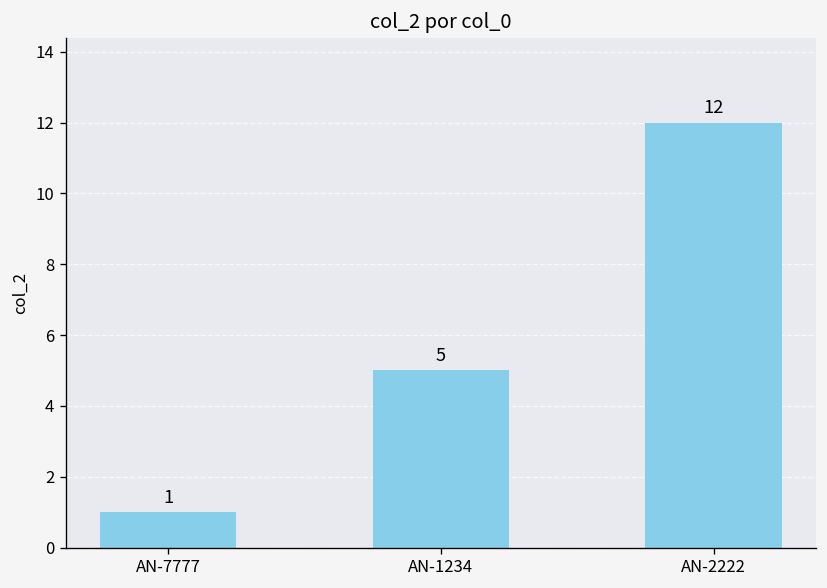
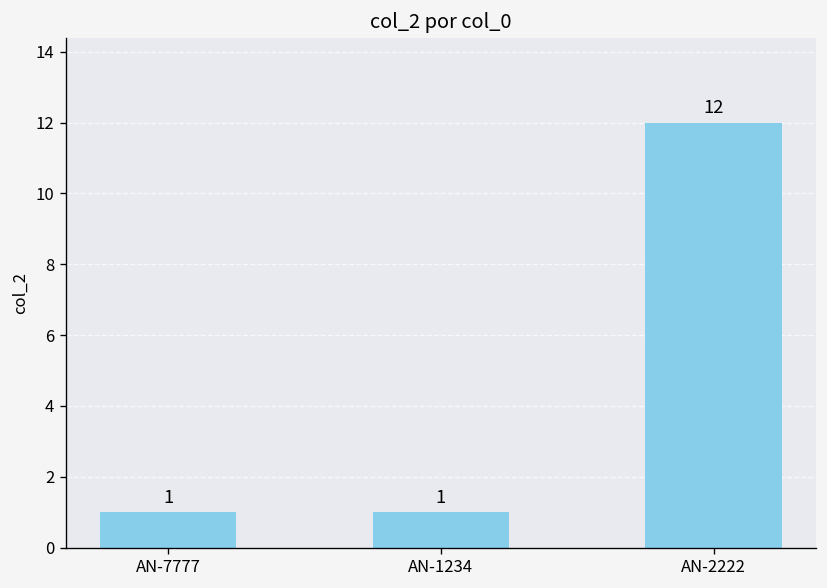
  {
    "AN-7777": 1,
-   "AN-1234": 5,
+   "AN-1234": 1,
    "AN-2222": 12
  }
